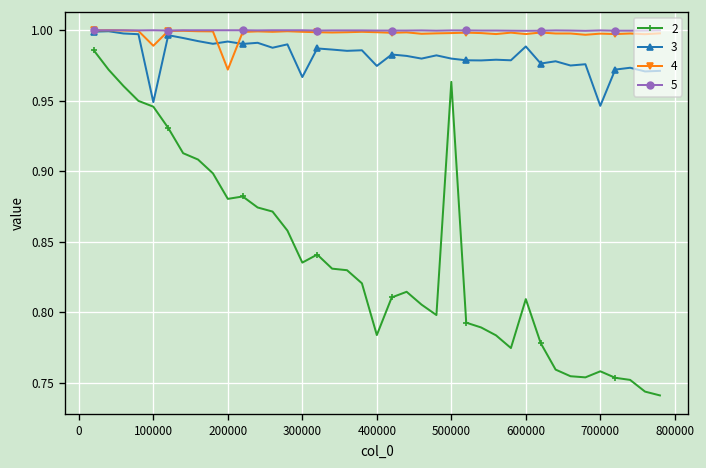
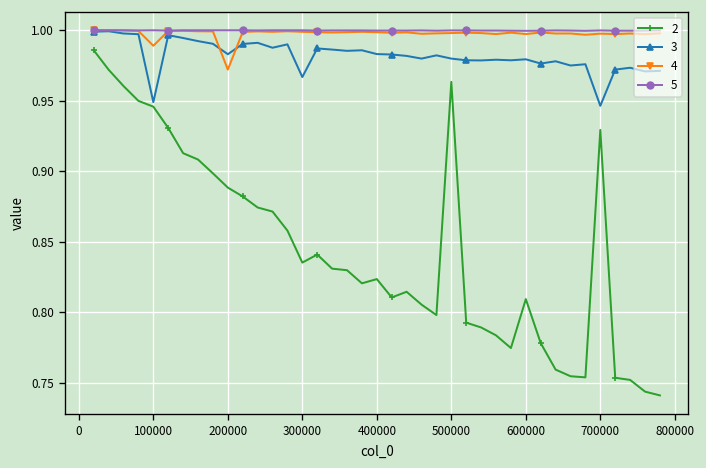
  {
    "2": {
      "100000": 0.946,
-     "200000": 0.880,
+     "200000": 0.888,
      "300000": 0.835,
-     "400000": 0.784,
+     "400000": 0.824,
      "500000": 0.963,
      "600000": 0.809,
-     "700000": 0.758
+     "700000": 0.929
    },
    "3": {
      "100000": 0.949,
-     "200000": 0.992,
+     "200000": 0.983,
      "300000": 0.967,
-     "400000": 0.975,
+     "400000": 0.983,
      "500000": 0.980,
-     "600000": 0.989,
+     "600000": 0.979,
      "700000": 0.946
    },
    "4": {
      "100000": 0.989,
      "200000": 0.972,
      "600000": 0.997,
      "700000": 0.998
    },
    "5": {
      "100000": 1.000,
      "200000": 1.000,
      "600000": 1.000,
      "700000": 1.000
    }
  }
